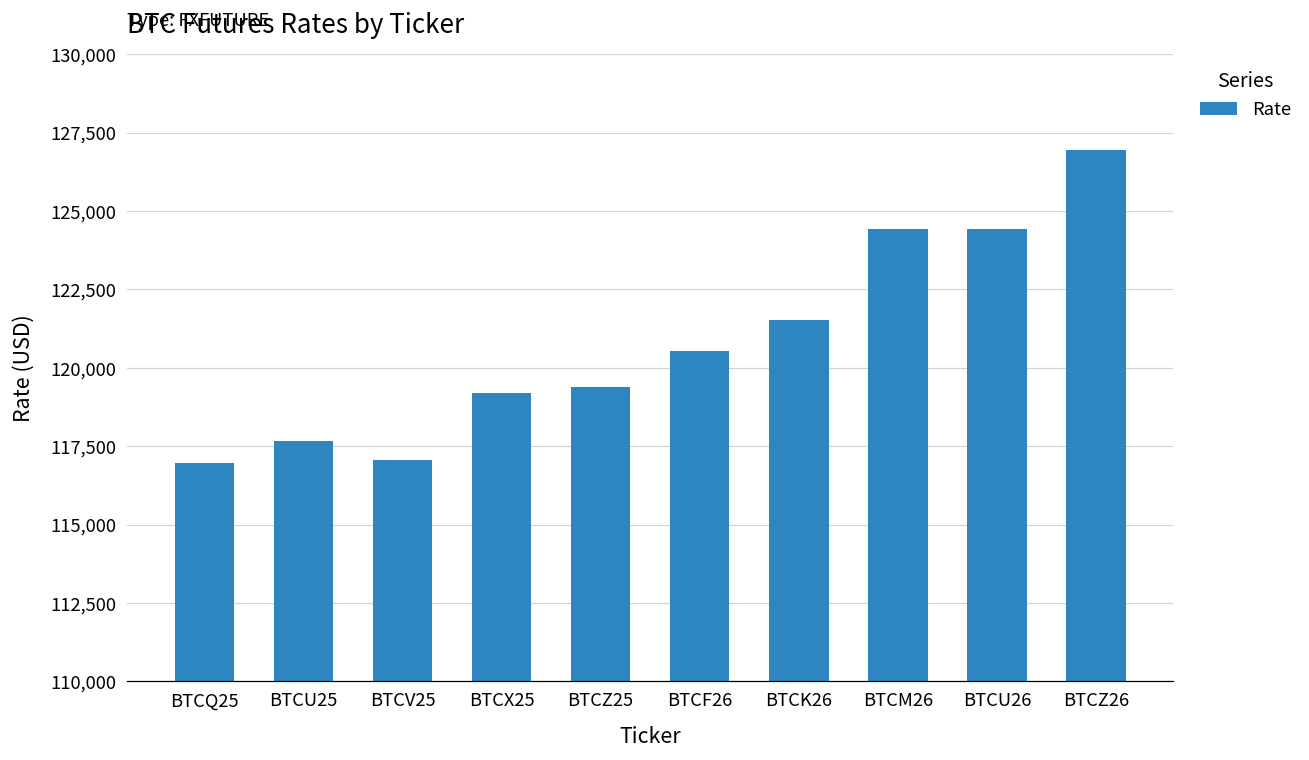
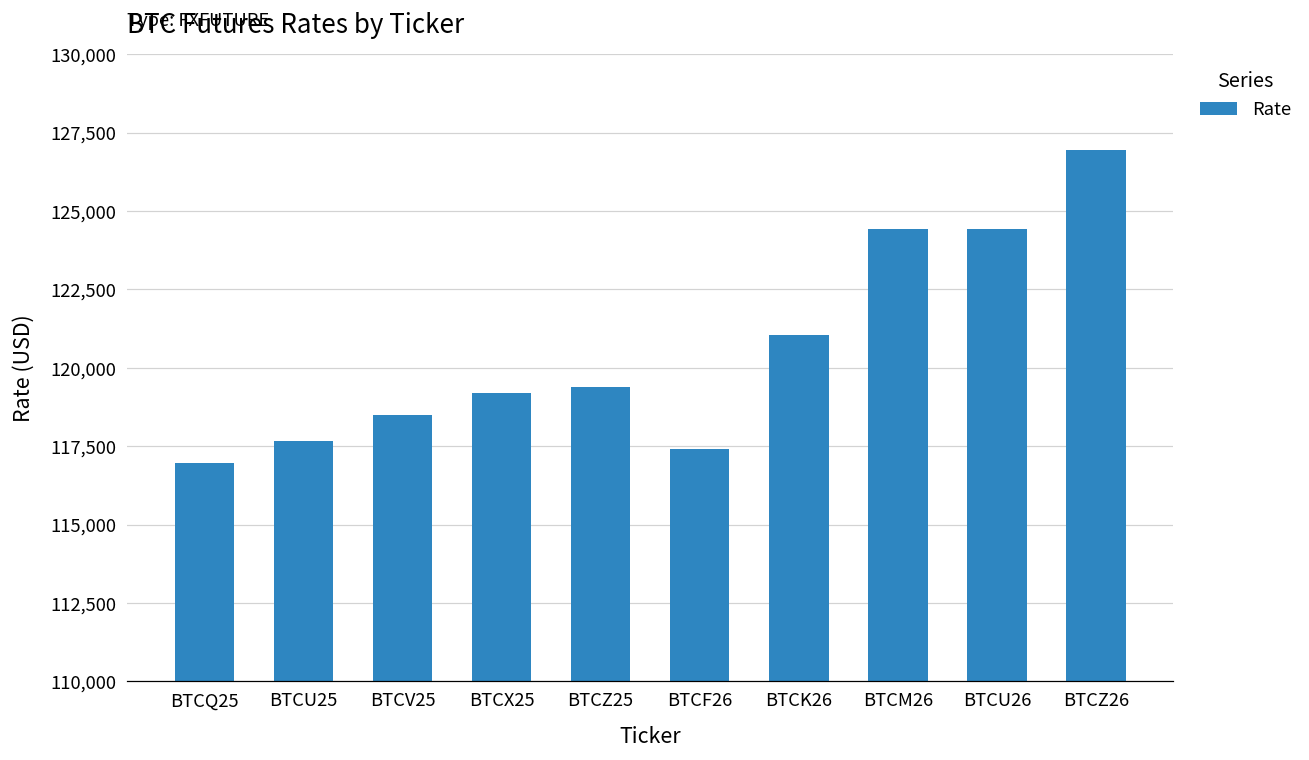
  {
    "BTCQ25": "117,000",
    "BTCU25": "117,700",
-   "BTCV25": "117,100",
+   "BTCV25": "118,500",
    "BTCX25": "119,200",
    "BTCZ25": "119,400",
-   "BTCF26": "120,600",
-   "BTCK26": "121,500",
+   "BTCF26": "117,400",
+   "BTCK26": "121,000",
    "BTCM26": "124,400",
    "BTCU26": "124,400",
    "BTCZ26": "126,900"
  }
